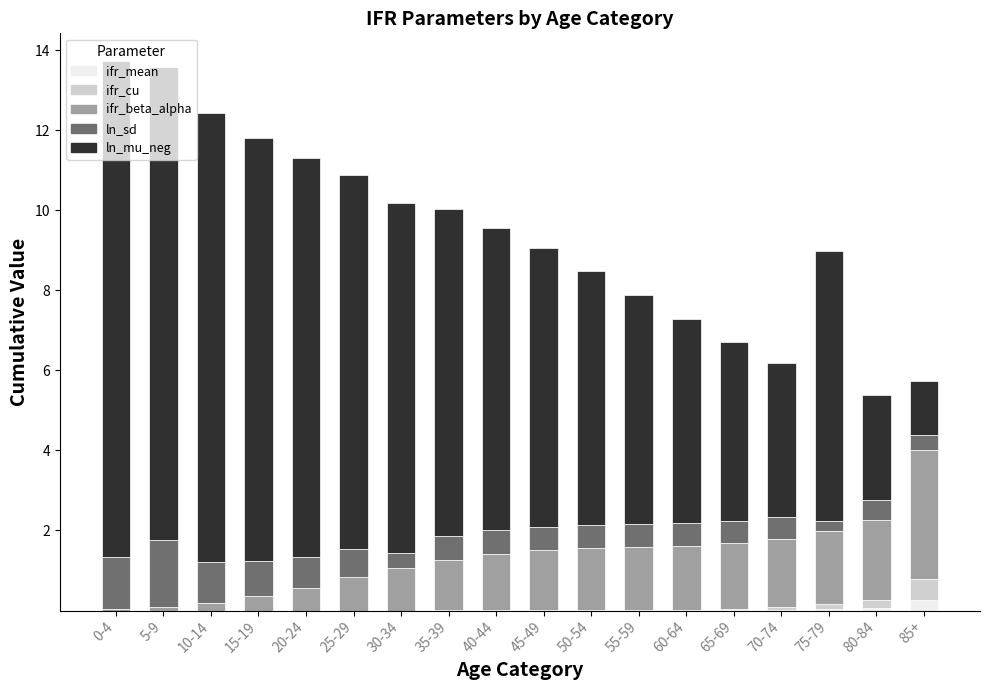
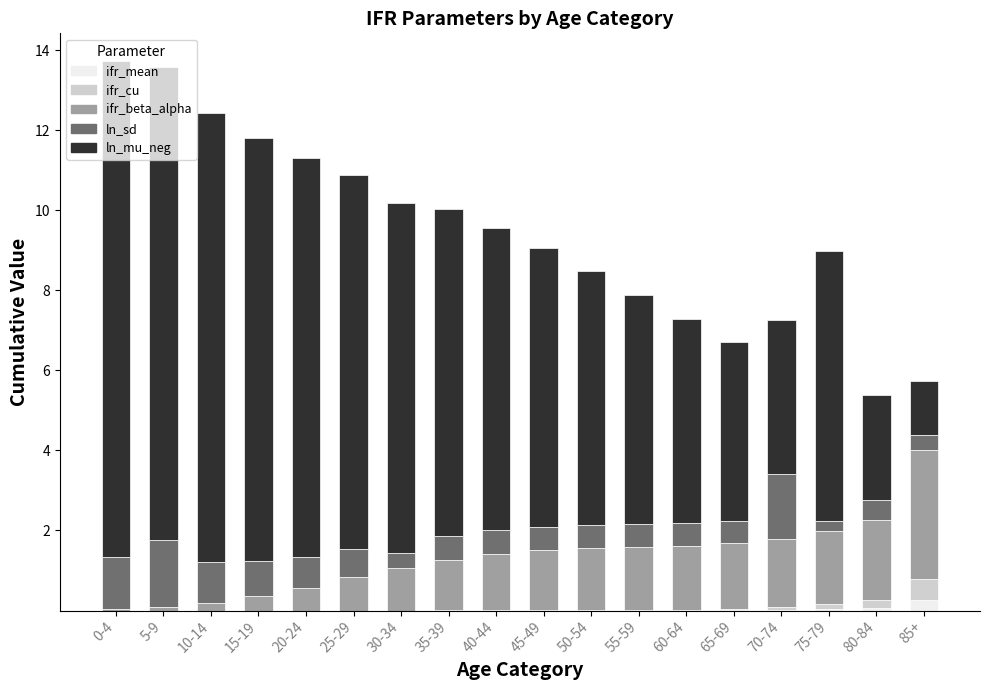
  {
    "ifr_beta_alpha": {
      "5-9": 0.1,
      "10-14": 0.2,
      "15-19": 0.4,
      "20-24": 0.6,
      "25-29": 0.8,
      "30-34": 1.1,
      "35-39": 1.3,
      "40-44": 1.4,
      "45-49": 1.5,
      "50-54": 1.6,
      "55-59": 1.6,
      "60-64": 1.6,
      "65-69": 1.6,
      "70-74": 1.7,
      "75-79": 1.8,
      "80-84": 2.0,
      "85+": 3.2
    },
    "ln_sd": {
      "0-4": 1.3,
      "5-9": 1.7,
      "10-14": 1.0,
      "15-19": 0.9,
      "20-24": 0.8,
      "25-29": 0.7,
      "30-34": 0.4,
      "35-39": 0.6,
      "40-44": 0.6,
      "45-49": 0.6,
      "50-54": 0.6,
      "55-59": 0.6,
      "60-64": 0.6,
      "65-69": 0.6,
-     "70-74": 0.5,
+     "70-74": 1.6,
      "75-79": 0.3,
      "80-84": 0.5,
      "85+": 0.4
    },
    "ln_mu_neg": {
      "10-14": 11.2,
      "15-19": 10.6,
      "20-24": 10.0,
      "25-29": 9.4,
      "30-34": 8.8,
      "35-39": 8.2,
      "40-44": 7.6,
      "45-49": 7.0,
      "50-54": 6.4,
      "55-59": 5.7,
      "60-64": 5.1,
      "65-69": 4.5,
      "70-74": 3.8,
      "75-79": 6.7,
      "80-84": 2.6,
      "85+": 1.4
    }
  }
